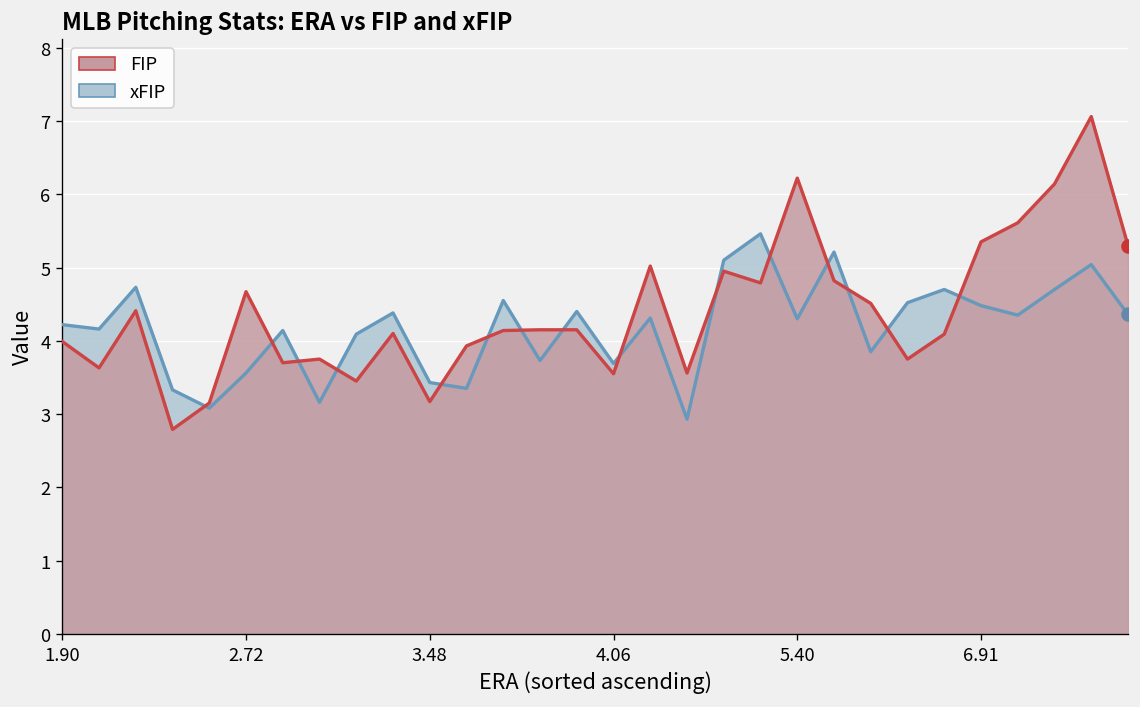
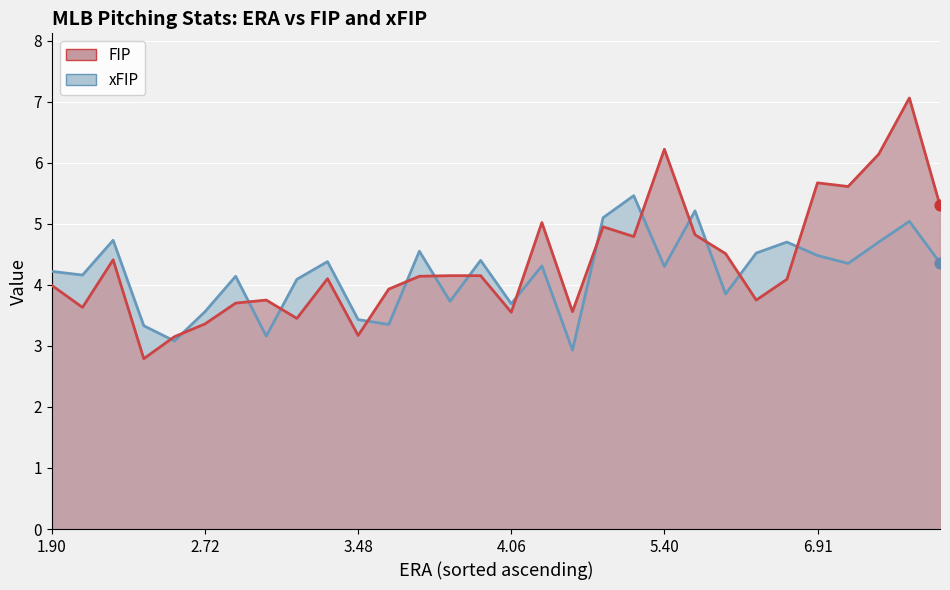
  {
    "xFIP": {
      "1.90": 4.2,
      "2.72": 3.6,
      "3.48": 3.4,
      "4.06": 3.7,
      "5.40": 4.3,
      "6.91": 4.5
    },
    "FIP": {
      "1.90": 4.0,
-     "2.72": 4.7,
+     "2.72": 3.4,
      "3.48": 3.2,
      "4.06": 3.6,
      "5.40": 6.2,
-     "6.91": 5.4
+     "6.91": 5.7
    }
  }
